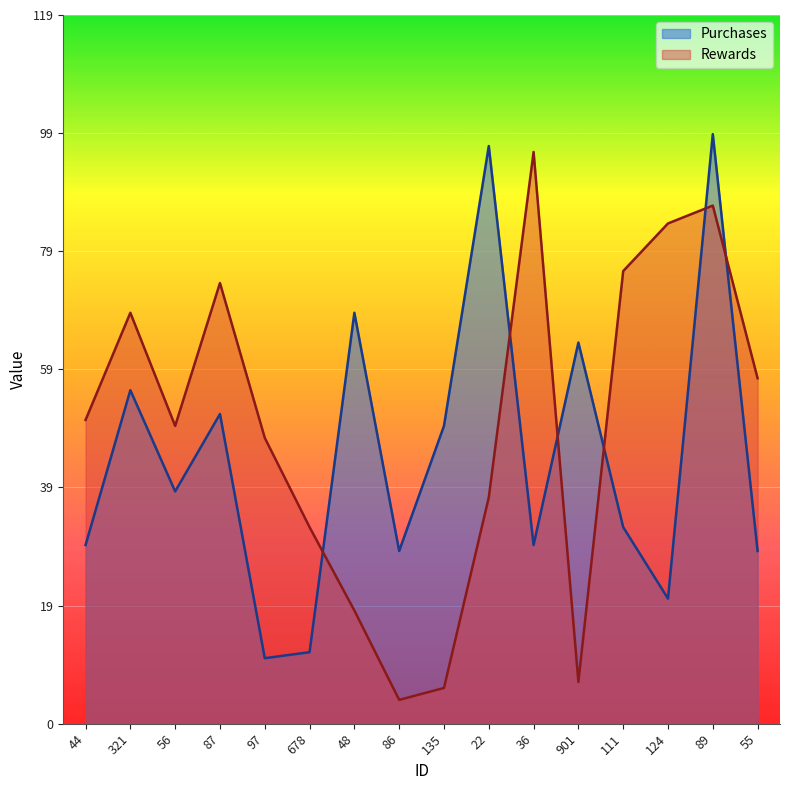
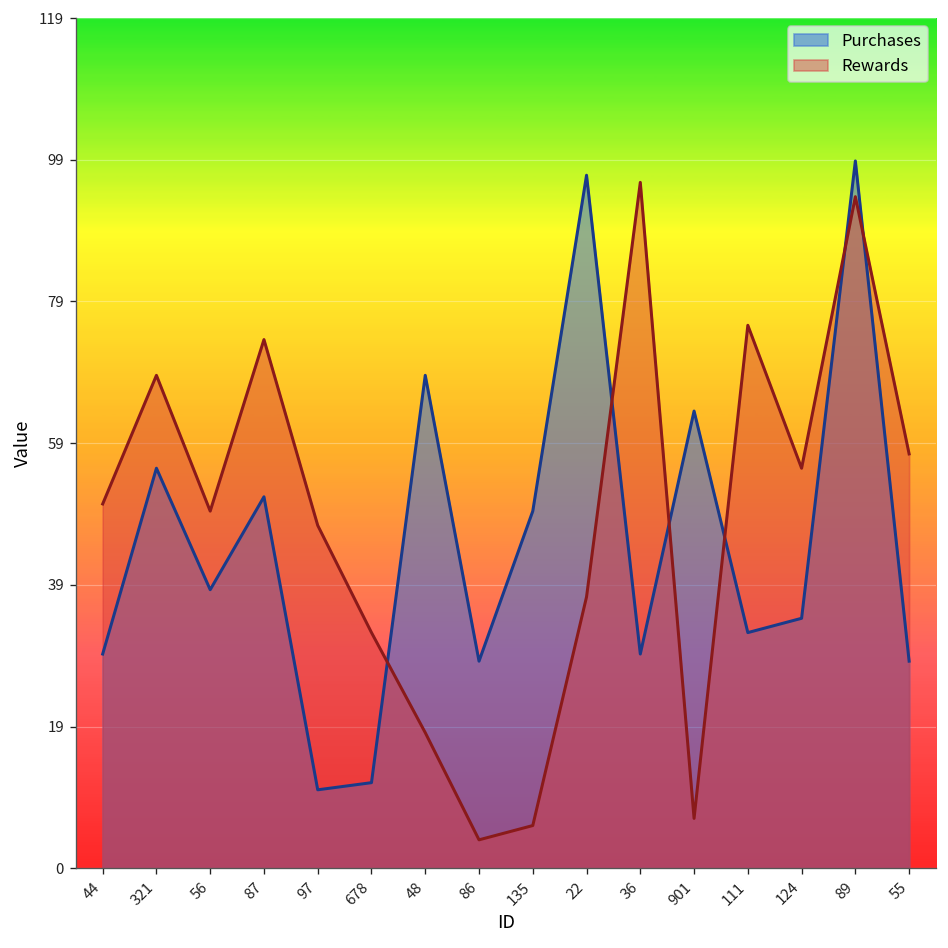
  {
    "Purchases": {
      "44": 30,
      "321": 56,
      "56": 39,
      "87": 52,
      "97": 11,
      "678": 12,
      "48": 69,
      "86": 29,
      "135": 50,
      "22": 97,
      "36": 30,
      "901": 64,
      "111": 33,
-     "124": 21,
+     "124": 35,
      "89": 99,
      "55": 29
    },
    "Rewards": {
      "44": 51,
      "321": 69,
      "56": 50,
      "87": 74,
      "97": 48,
      "678": 33,
      "48": 19,
      "86": 4,
      "135": 6,
      "22": 38,
      "36": 96,
      "901": 7,
      "111": 76,
-     "124": 84,
-     "89": 87,
+     "124": 56,
+     "89": 94,
      "55": 58
    }
  }
